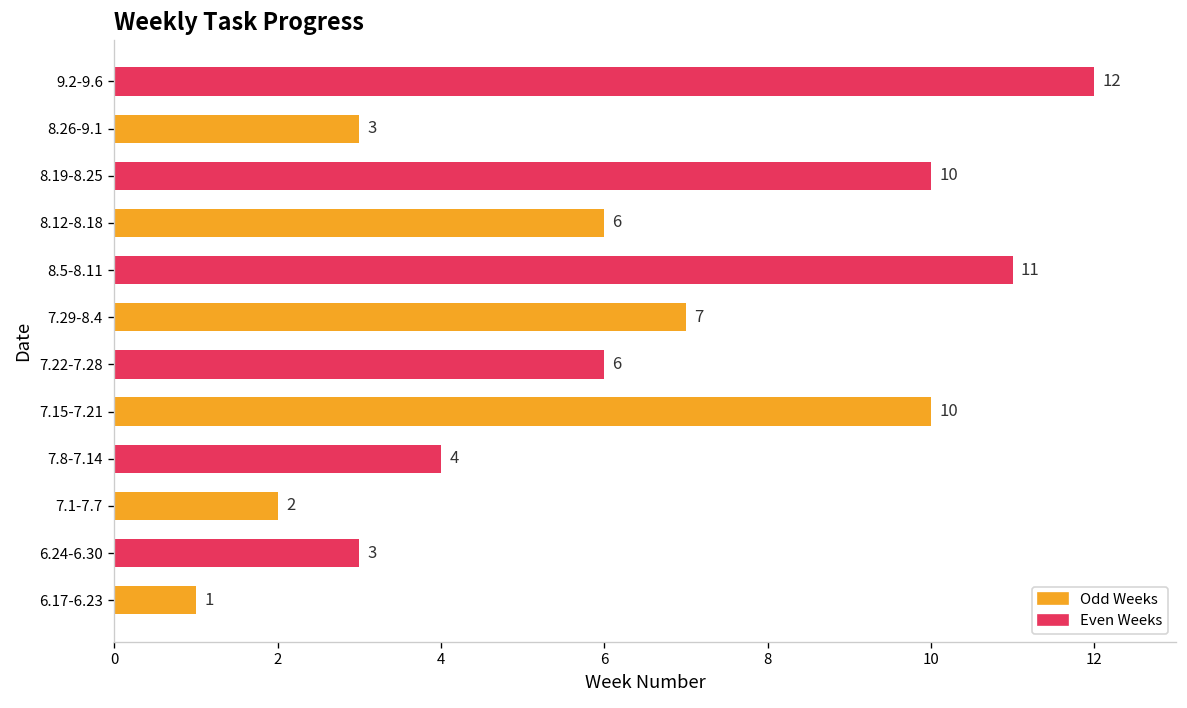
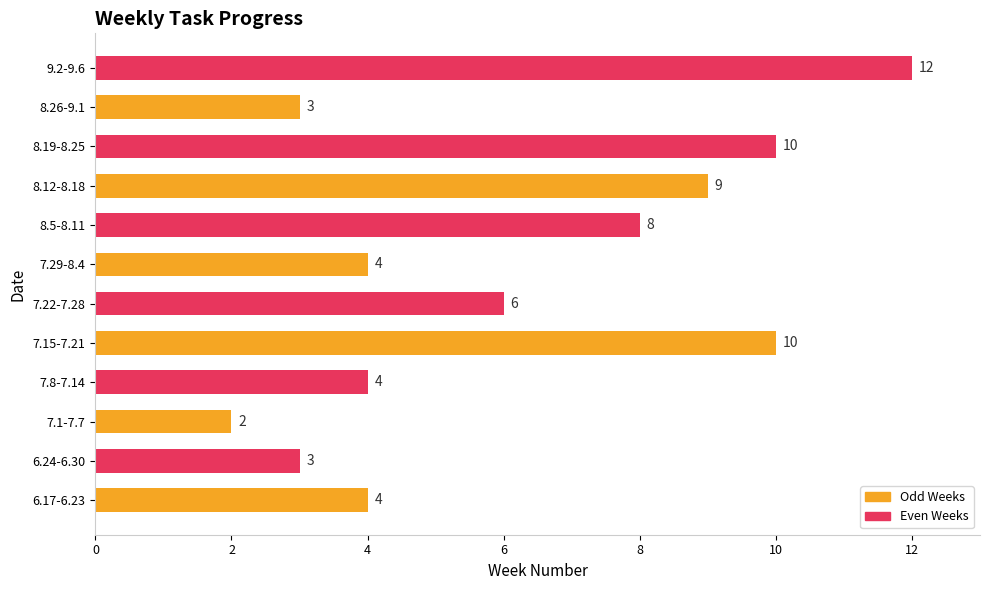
  {
    "9.2-9.6": 12,
    "8.26-9.1": 3,
    "8.19-8.25": 10,
-   "8.12-8.18": 6,
-   "8.5-8.11": 11,
-   "7.29-8.4": 7,
+   "8.12-8.18": 9,
+   "8.5-8.11": 8,
+   "7.29-8.4": 4,
    "7.22-7.28": 6,
    "7.15-7.21": 10,
    "7.8-7.14": 4,
    "7.1-7.7": 2,
    "6.24-6.30": 3,
-   "6.17-6.23": 1
+   "6.17-6.23": 4
  }
